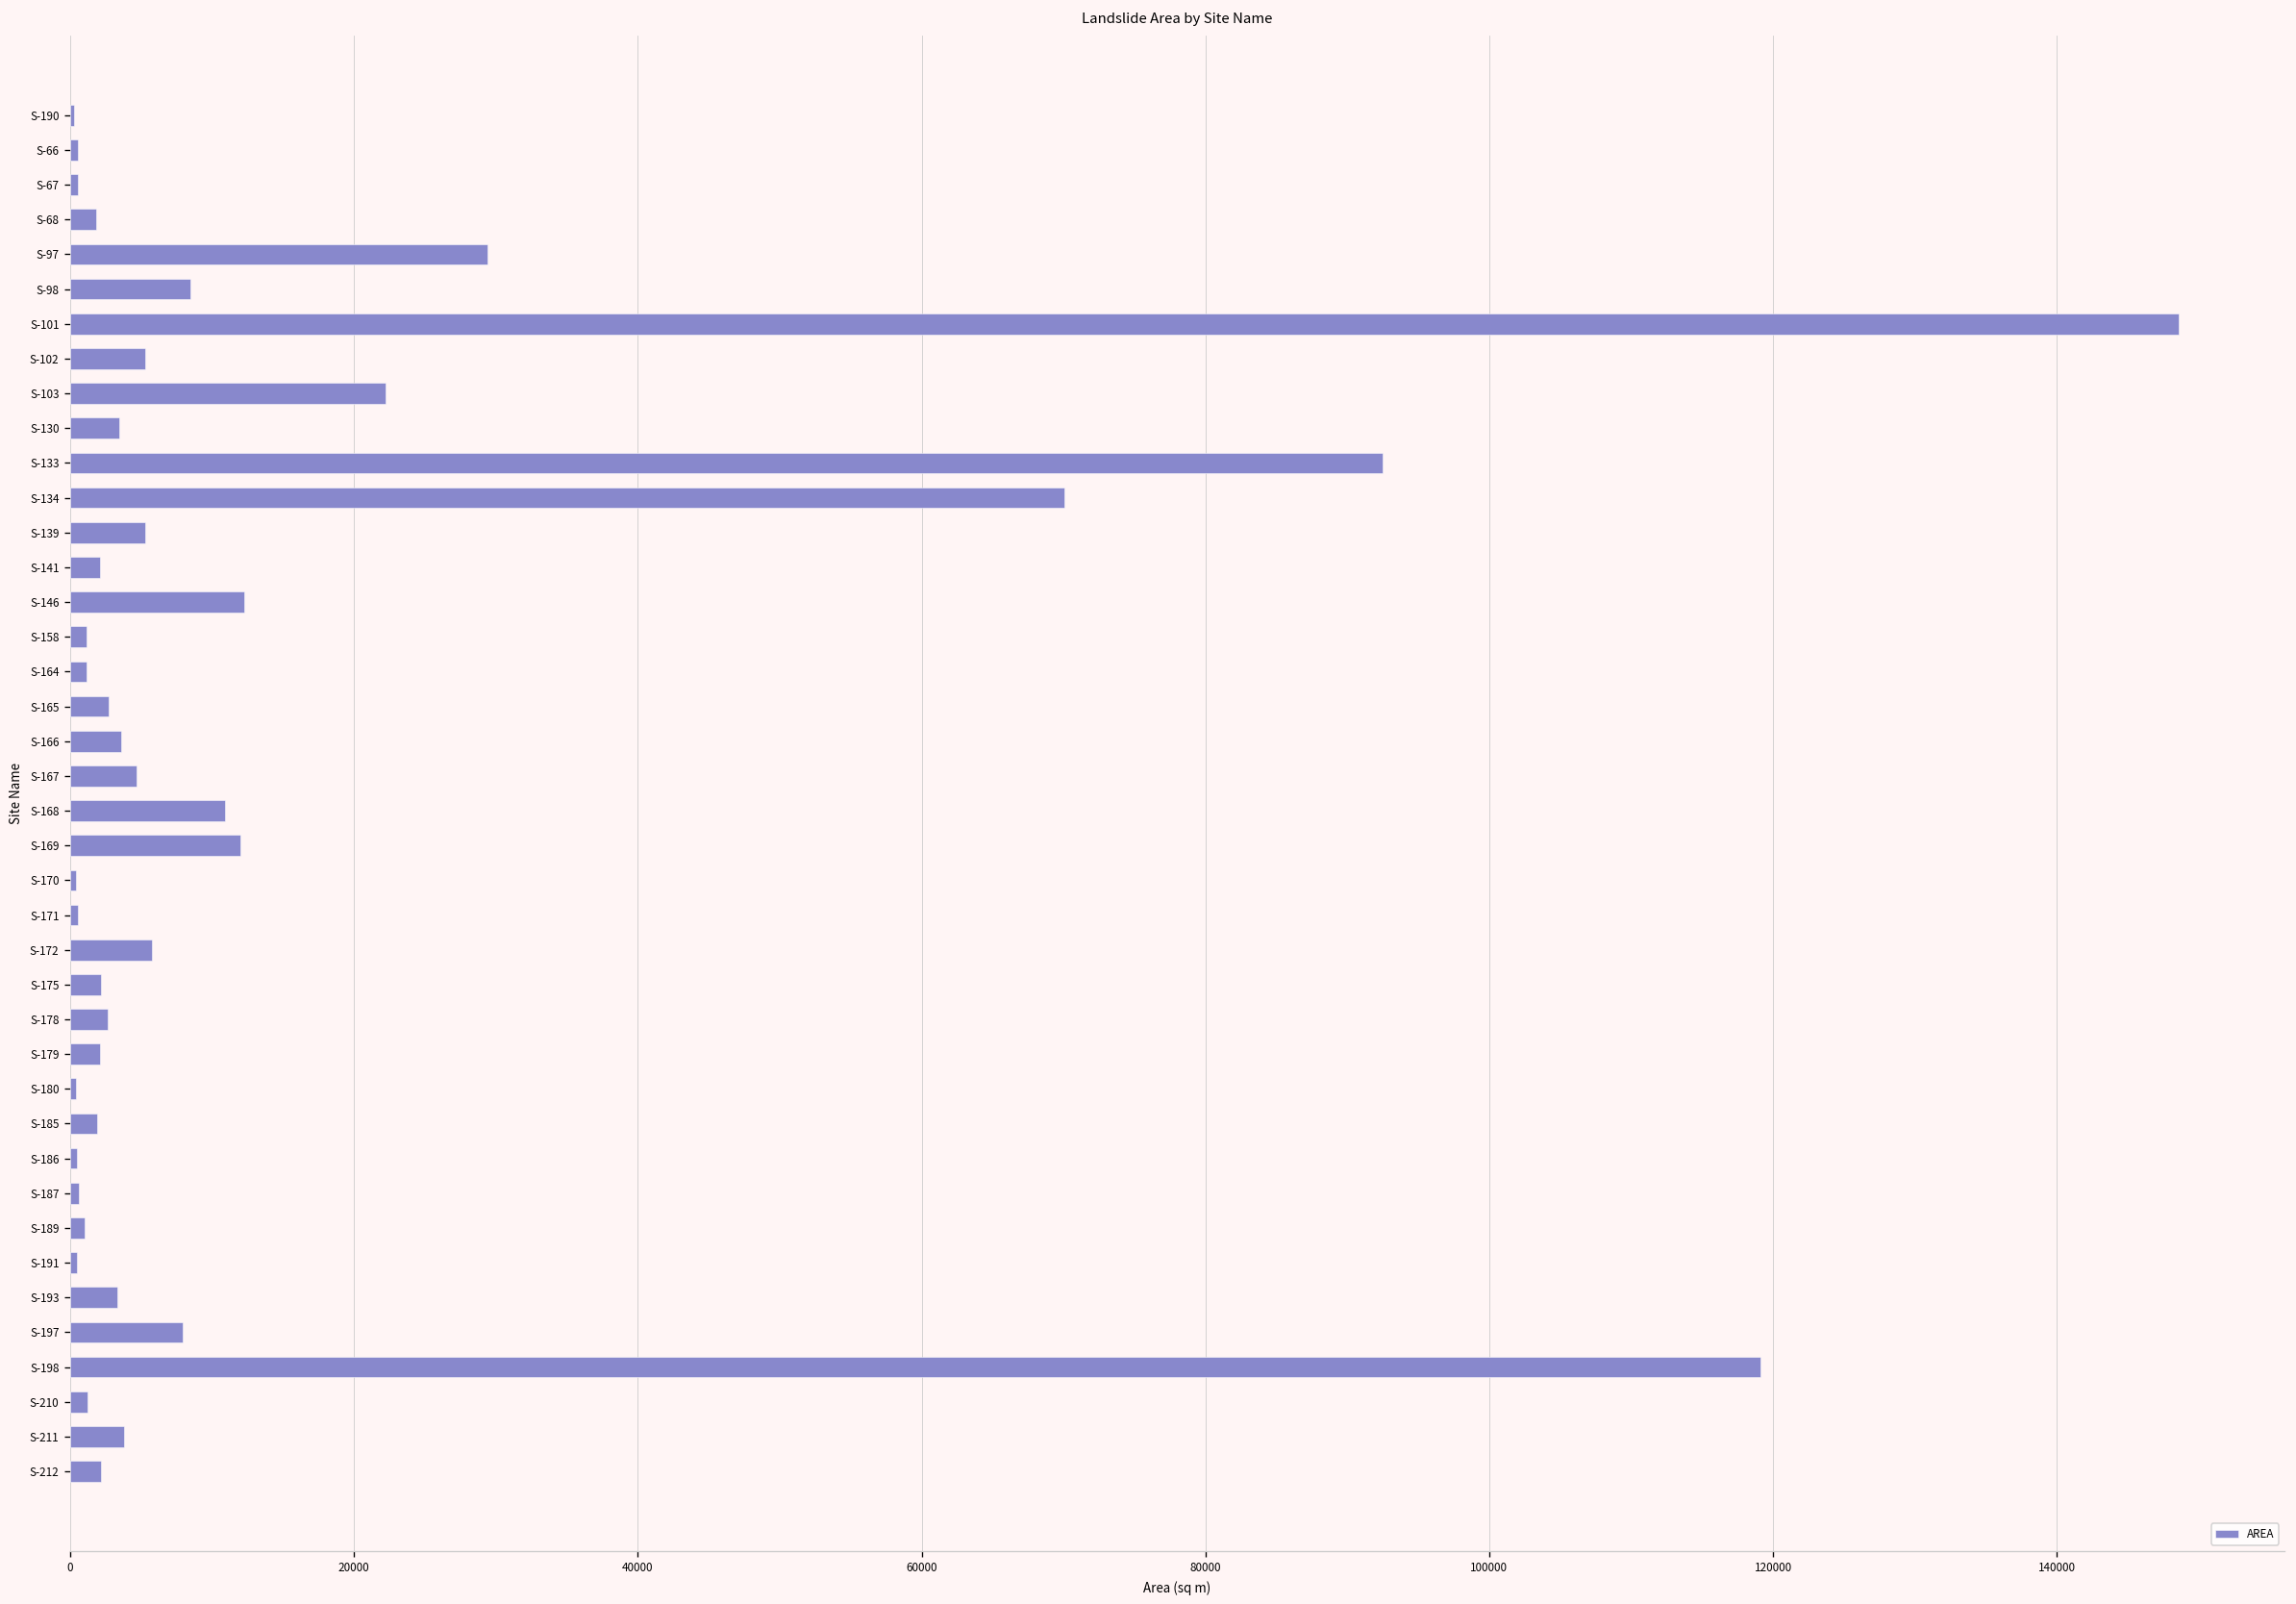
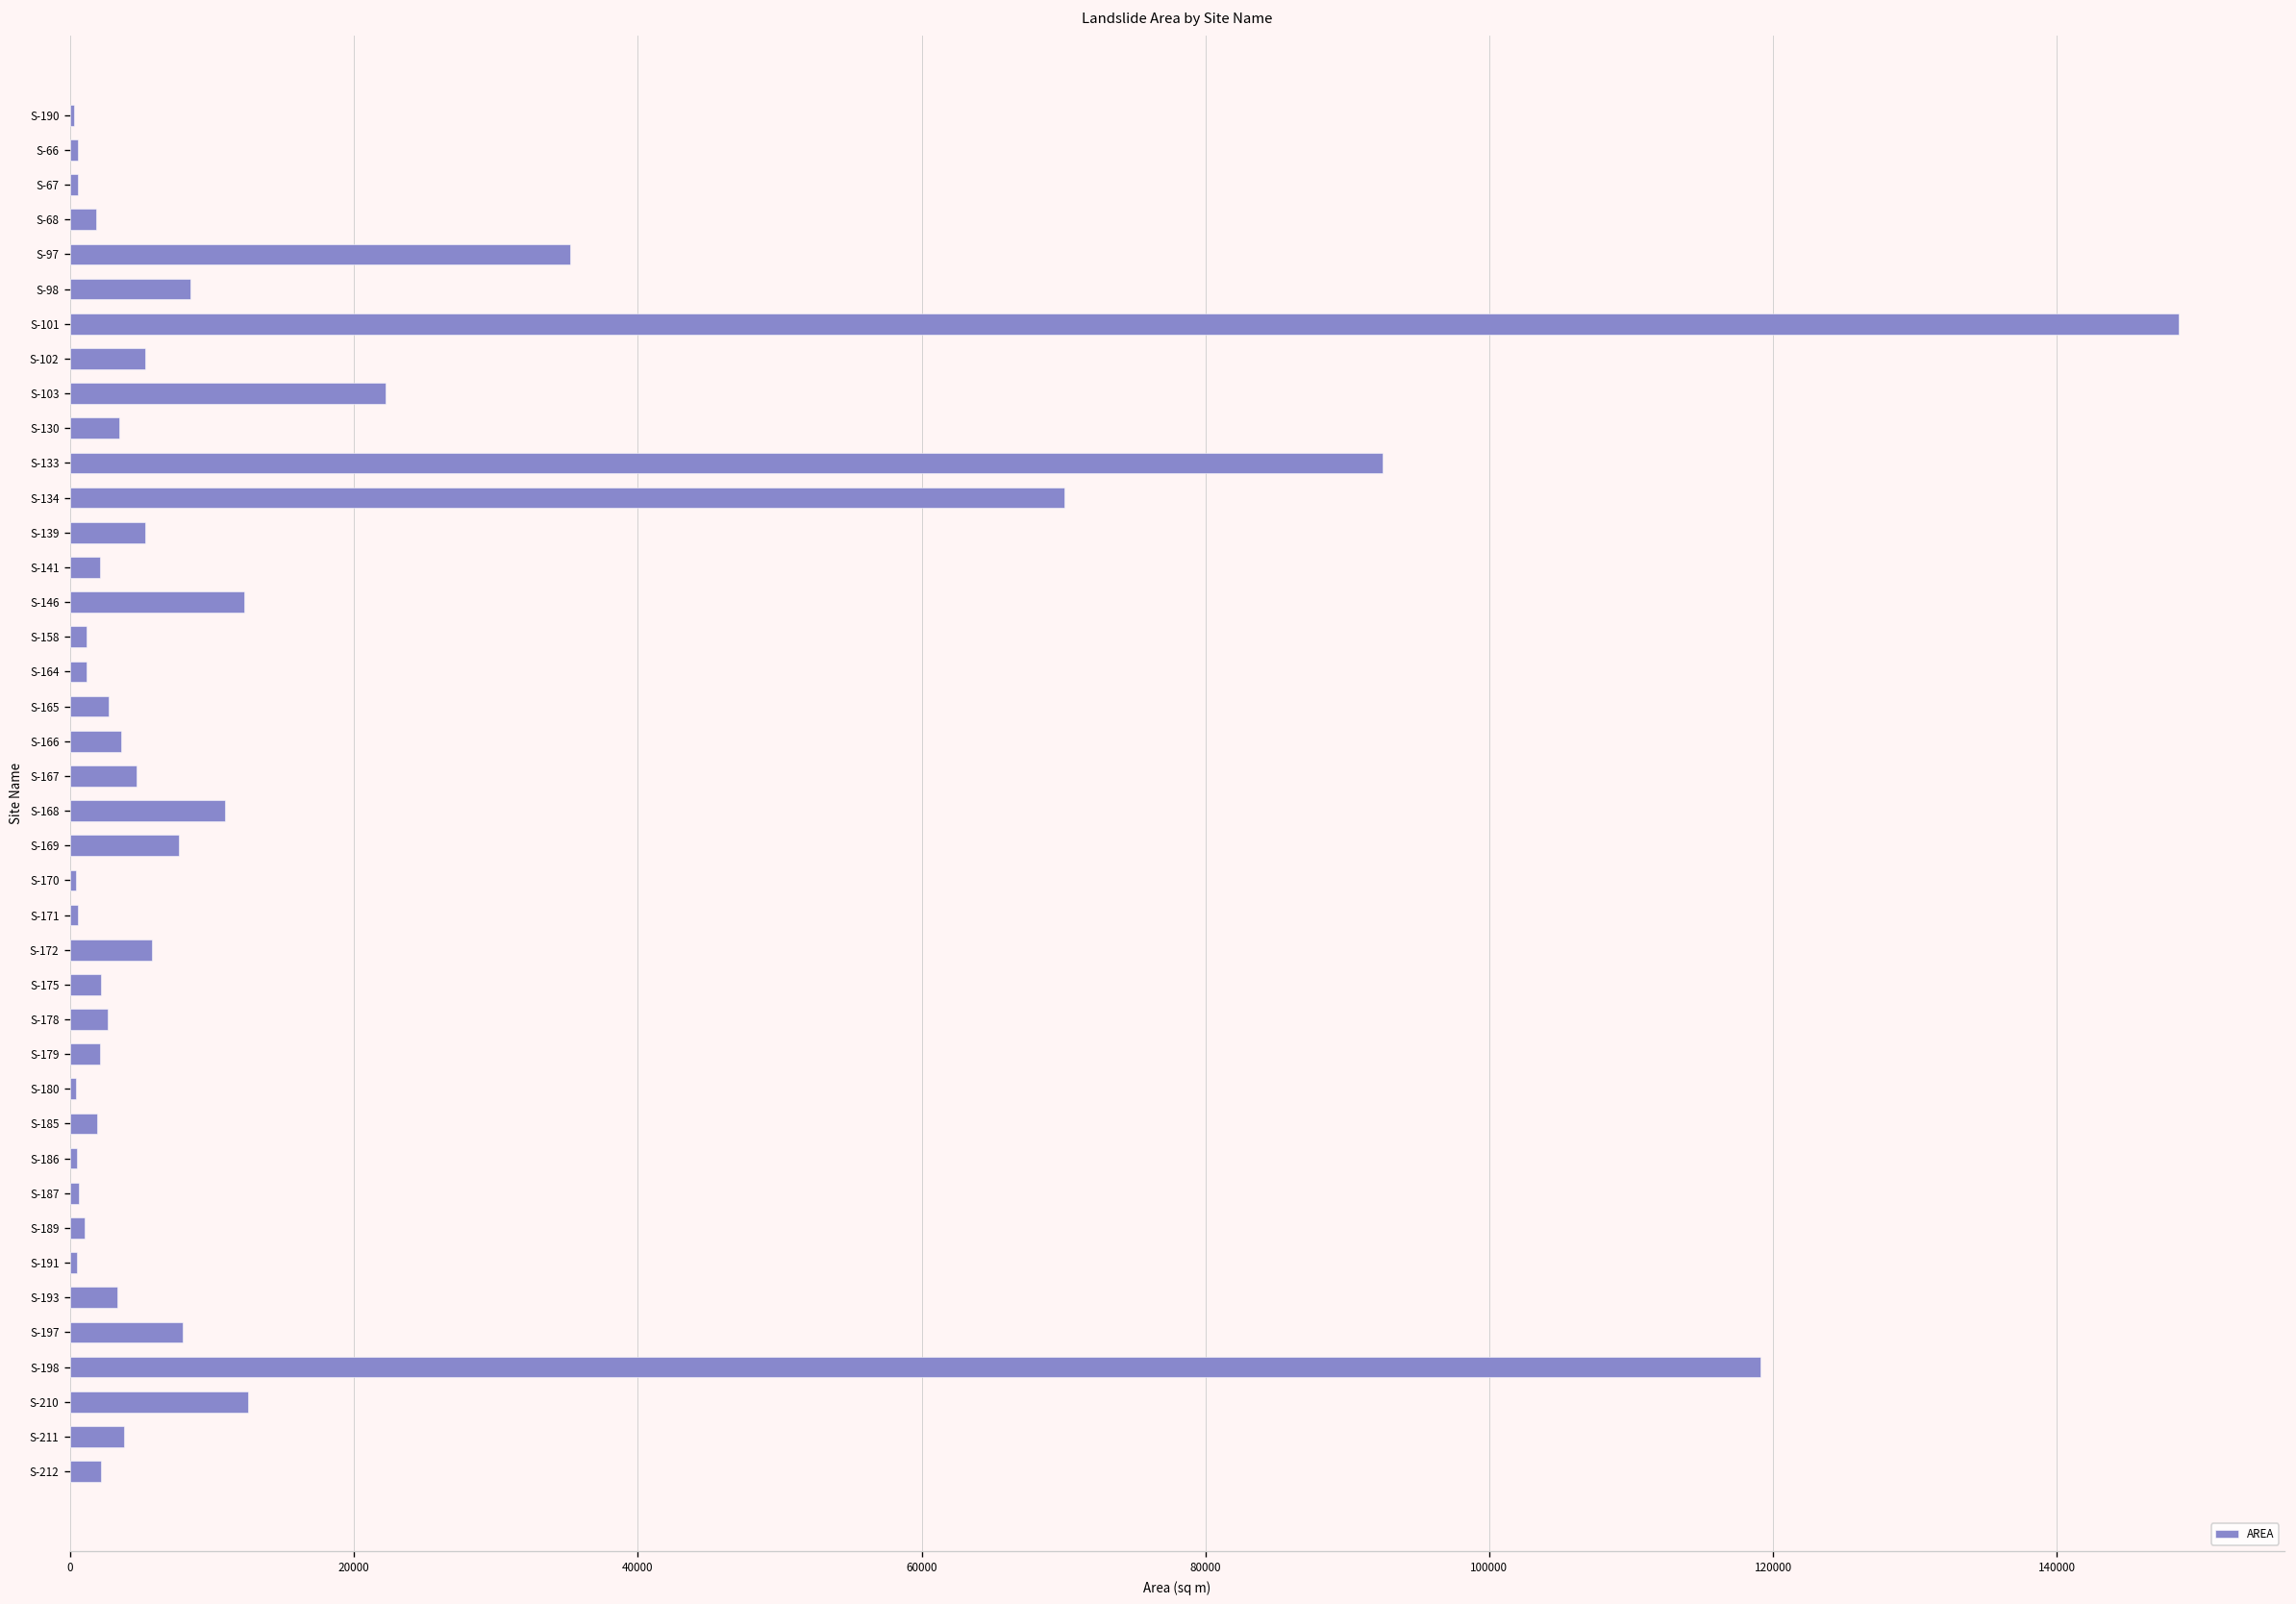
  {
    "S-190": 300,
    "S-66": 500,
    "S-67": 600,
    "S-68": 1900,
-   "S-97": 29400,
+   "S-97": 35200,
    "S-98": 8500,
    "S-101": 148600,
    "S-102": 5300,
    "S-103": 22200,
    "S-130": 3500,
    "S-133": 92500,
    "S-134": 70100,
    "S-139": 5300,
    "S-141": 2100,
    "S-146": 12200,
    "S-158": 1100,
    "S-164": 1100,
    "S-165": 2700,
    "S-166": 3600,
    "S-167": 4700,
    "S-168": 10900,
-   "S-169": 12000,
+   "S-169": 7700,
    "S-170": 400,
    "S-171": 500,
    "S-172": 5800,
    "S-175": 2200,
    "S-178": 2600,
    "S-179": 2100,
    "S-180": 400,
    "S-185": 1900,
    "S-186": 400,
    "S-187": 600,
    "S-189": 1000,
    "S-191": 500,
    "S-193": 3300,
    "S-197": 7900,
    "S-198": 119100,
-   "S-210": 1200,
+   "S-210": 12500,
    "S-211": 3800,
    "S-212": 2200
  }
